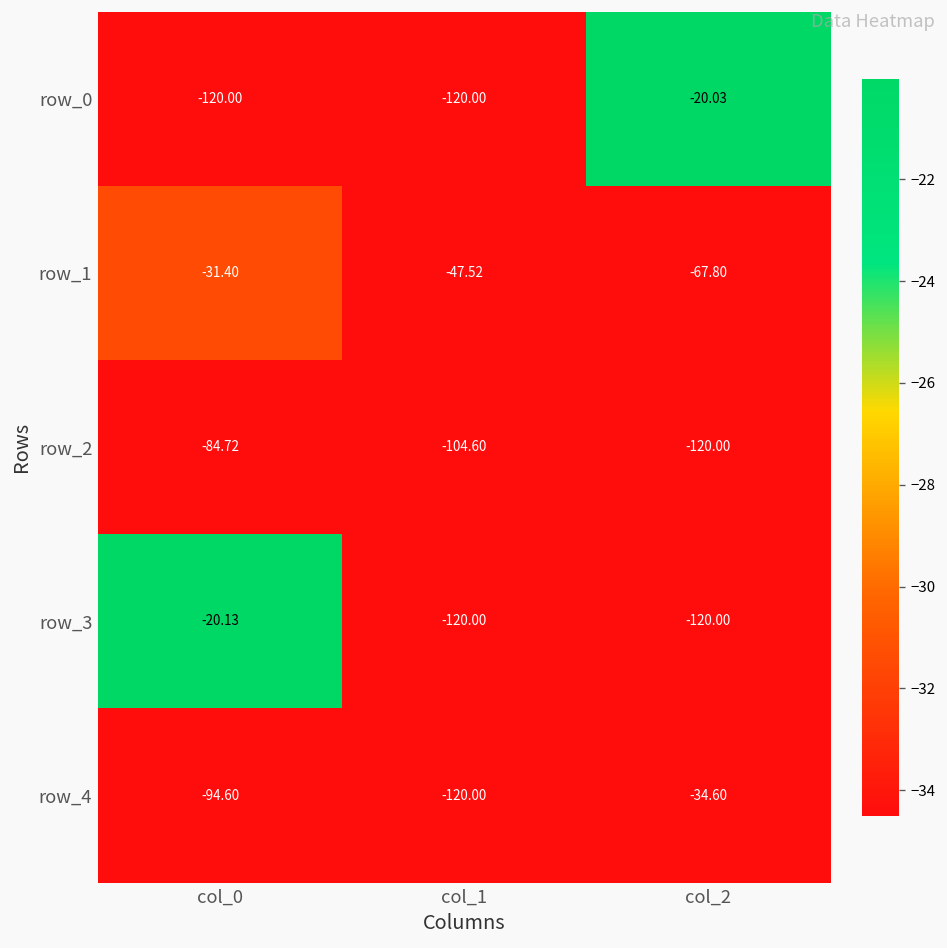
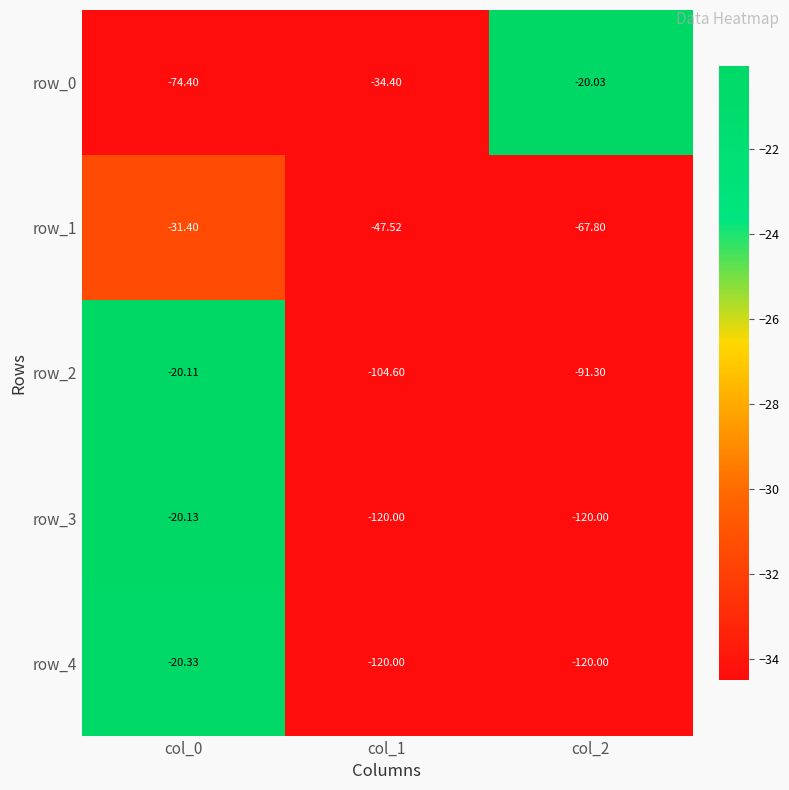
  {
    "row_0": {
-     "col_0": -120.00,
-     "col_1": -120.00,
+     "col_0": -74.40,
+     "col_1": -34.40,
      "col_2": -20.03
    },
    "row_1": {
      "col_0": -31.40,
      "col_1": -47.52,
      "col_2": -67.80
    },
    "row_2": {
-     "col_0": -84.72,
+     "col_0": -20.11,
      "col_1": -104.60,
-     "col_2": -120.00
+     "col_2": -91.30
    },
    "row_3": {
      "col_0": -20.13,
      "col_1": -120.00,
      "col_2": -120.00
    },
    "row_4": {
-     "col_0": -94.60,
+     "col_0": -20.33,
      "col_1": -120.00,
-     "col_2": -34.60
+     "col_2": -120.00
    }
  }
